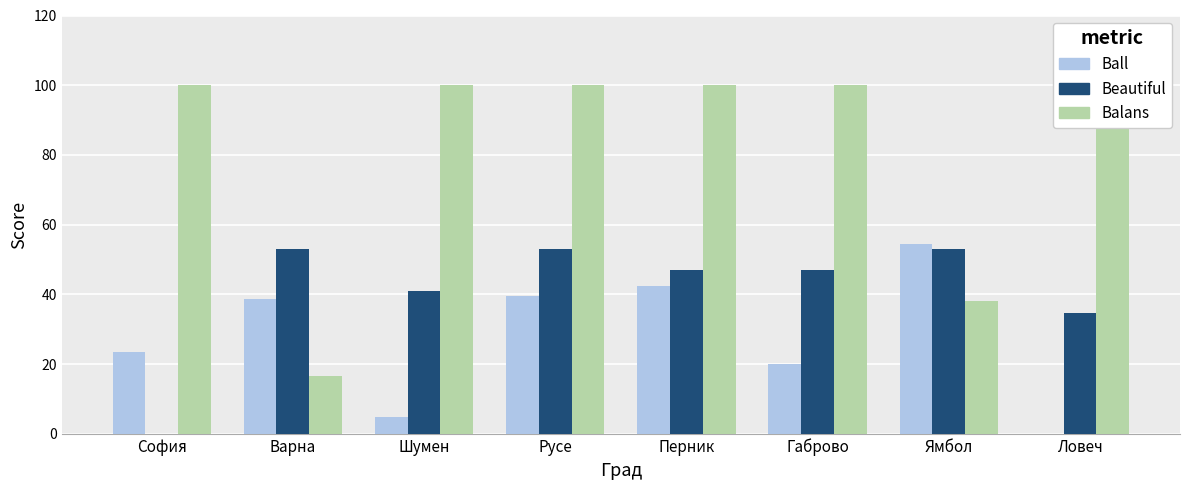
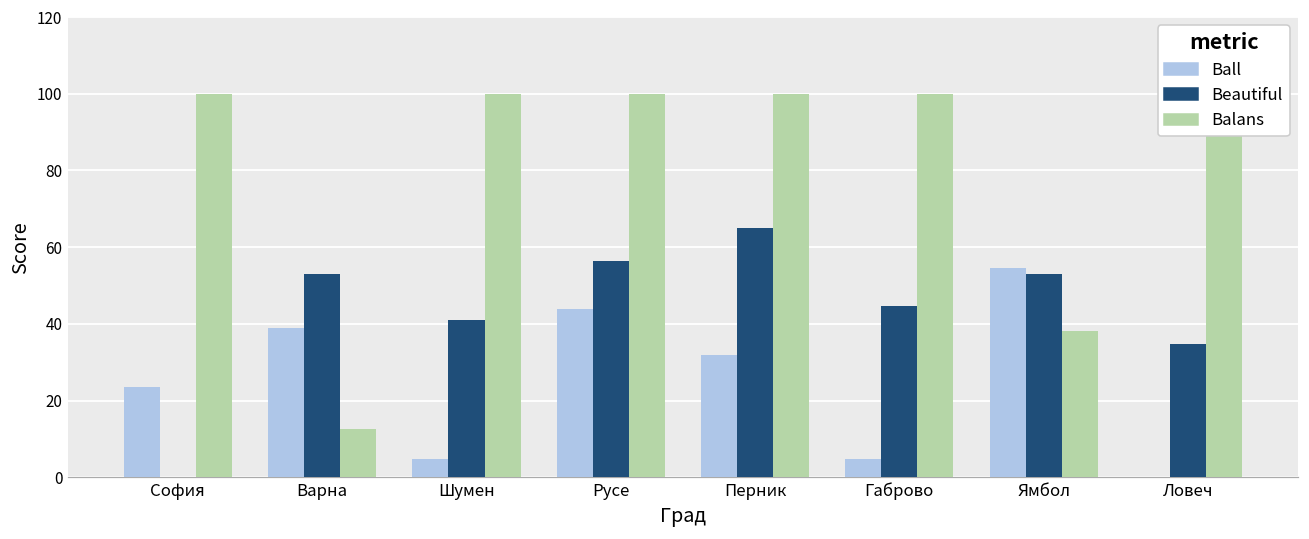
  {
    "Ball": {
      "София": 24,
      "Варна": 39,
      "Шумен": 5,
-     "Русе": 40,
-     "Перник": 42,
-     "Габрово": 20,
+     "Русе": 44,
+     "Перник": 32,
+     "Габрово": 5,
      "Ямбол": 55,
      "Ловеч": 0
    },
    "Beautiful": {
      "София": 0,
      "Варна": 53,
      "Шумен": 41,
-     "Русе": 53,
-     "Перник": 47,
-     "Габрово": 47,
+     "Русе": 56,
+     "Перник": 65,
+     "Габрово": 45,
      "Ямбол": 53,
      "Ловеч": 35
    },
    "Balans": {
      "София": 100,
-     "Варна": 17,
+     "Варна": 13,
      "Шумен": 100,
      "Русе": 100,
      "Перник": 100,
      "Габрово": 100,
      "Ямбол": 38
    }
  }
